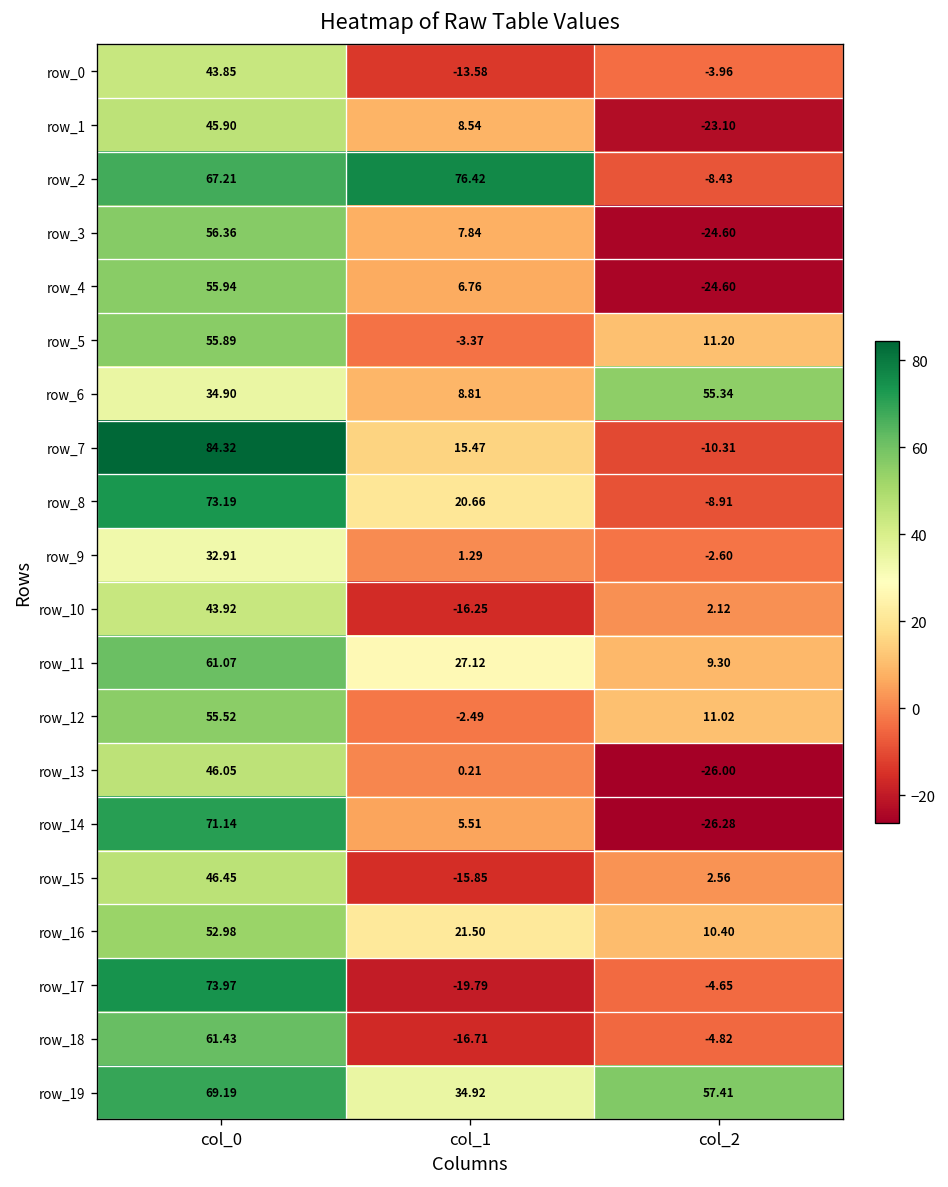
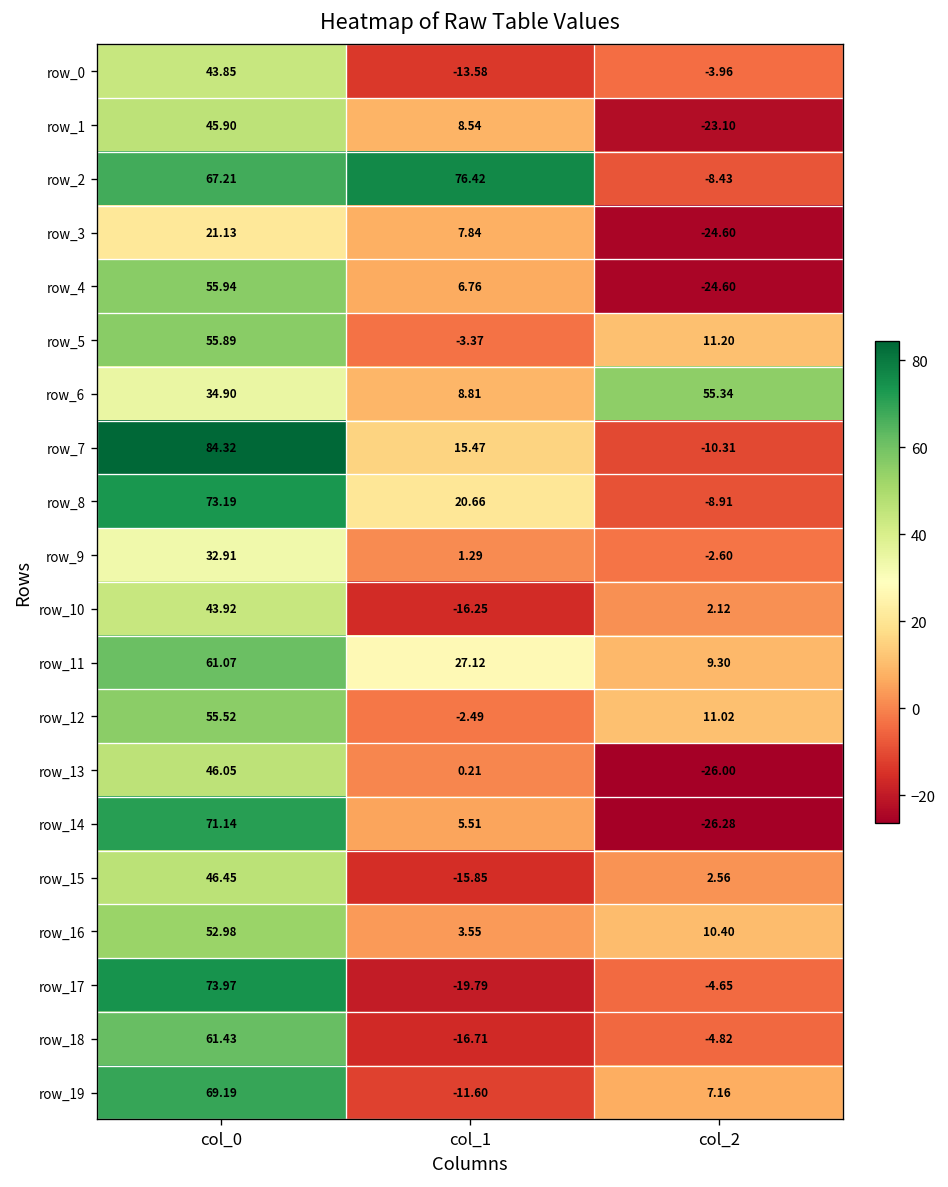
  {
    "row_0": {
      "col_0": 43.85,
      "col_1": -13.58,
      "col_2": -3.96
    },
    "row_1": {
      "col_0": 45.90,
      "col_1": 8.54,
      "col_2": -23.10
    },
    "row_2": {
      "col_0": 67.21,
      "col_1": 76.42,
      "col_2": -8.43
    },
    "row_3": {
-     "col_0": 56.36,
+     "col_0": 21.13,
      "col_1": 7.84,
      "col_2": -24.60
    },
    "row_4": {
      "col_0": 55.94,
      "col_1": 6.76,
      "col_2": -24.60
    },
    "row_5": {
      "col_0": 55.89,
      "col_1": -3.37,
      "col_2": 11.20
    },
    "row_6": {
      "col_0": 34.90,
      "col_1": 8.81,
      "col_2": 55.34
    },
    "row_7": {
      "col_0": 84.32,
      "col_1": 15.47,
      "col_2": -10.31
    },
    "row_8": {
      "col_0": 73.19,
      "col_1": 20.66,
      "col_2": -8.91
    },
    "row_9": {
      "col_0": 32.91,
      "col_1": 1.29,
      "col_2": -2.60
    },
    "row_10": {
      "col_0": 43.92,
      "col_1": -16.25,
      "col_2": 2.12
    },
    "row_11": {
      "col_0": 61.07,
      "col_1": 27.12,
      "col_2": 9.30
    },
    "row_12": {
      "col_0": 55.52,
      "col_1": -2.49,
      "col_2": 11.02
    },
    "row_13": {
      "col_0": 46.05,
      "col_1": 0.21,
      "col_2": -26.00
    },
    "row_14": {
      "col_0": 71.14,
      "col_1": 5.51,
      "col_2": -26.28
    },
    "row_15": {
      "col_0": 46.45,
      "col_1": -15.85,
      "col_2": 2.56
    },
    "row_16": {
      "col_0": 52.98,
-     "col_1": 21.50,
+     "col_1": 3.55,
      "col_2": 10.40
    },
    "row_17": {
      "col_0": 73.97,
      "col_1": -19.79,
      "col_2": -4.65
    },
    "row_18": {
      "col_0": 61.43,
      "col_1": -16.71,
      "col_2": -4.82
    },
    "row_19": {
      "col_0": 69.19,
-     "col_1": 34.92,
-     "col_2": 57.41
+     "col_1": -11.60,
+     "col_2": 7.16
    }
  }
